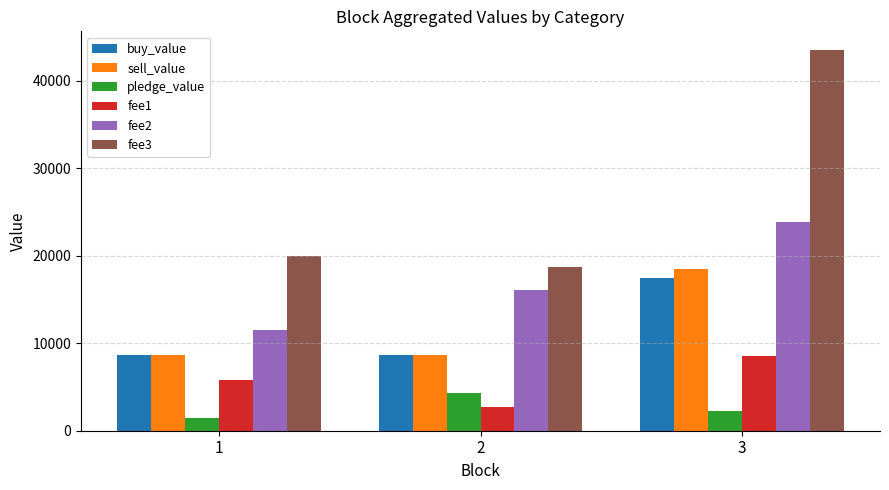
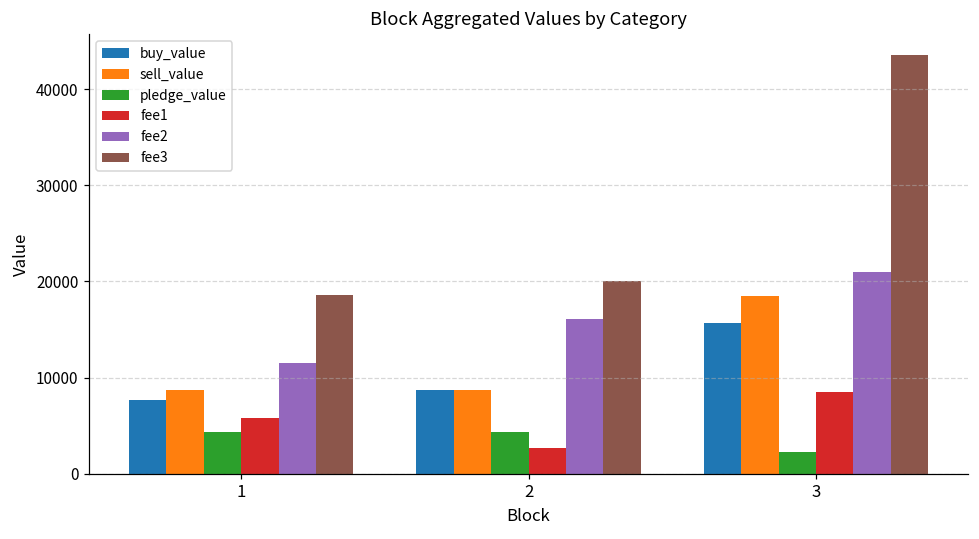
  {
    "buy_value": {
-     "1": 9000,
+     "1": 8000,
      "2": 9000,
-     "3": 18000
+     "3": 16000
    },
    "sell_value": {
      "1": 9000,
      "2": 9000,
      "3": 18000
    },
    "pledge_value": {
-     "1": 1000,
+     "1": 4000,
      "2": 4000,
      "3": 2000
    },
    "fee1": {
      "1": 6000,
      "2": 3000,
      "3": 9000
    },
    "fee2": {
      "1": 11000,
      "2": 16000,
-     "3": 24000
+     "3": 21000
    },
    "fee3": {
-     "1": 20000,
-     "2": 19000,
+     "1": 19000,
+     "2": 20000,
      "3": 44000
    }
  }
